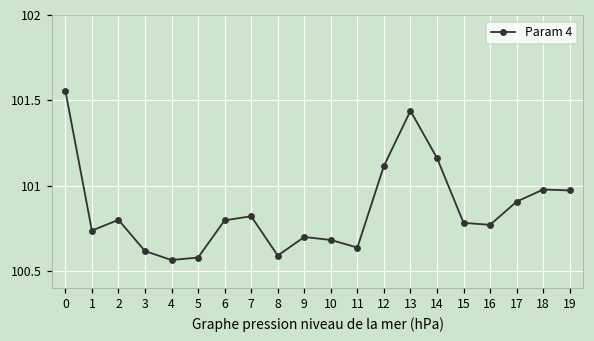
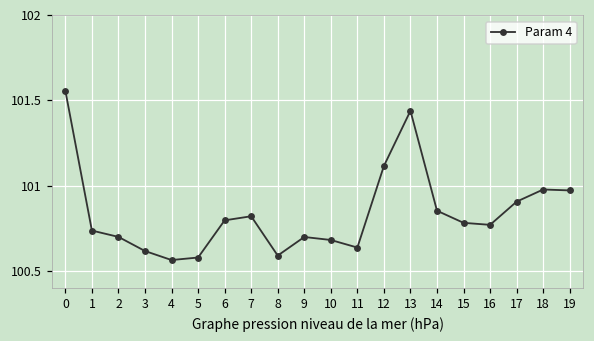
  {
    "0": 101.56,
    "1": 100.74,
-   "2": 100.80,
+   "2": 100.70,
    "3": 100.62,
    "4": 100.56,
    "5": 100.58,
    "6": 100.80,
    "7": 100.82,
    "8": 100.59,
    "9": 100.70,
    "10": 100.68,
    "11": 100.64,
    "12": 101.12,
    "13": 101.44,
-   "14": 101.16,
+   "14": 100.85,
    "15": 100.78,
    "16": 100.77,
    "17": 100.91,
    "18": 100.98,
    "19": 100.97
  }
